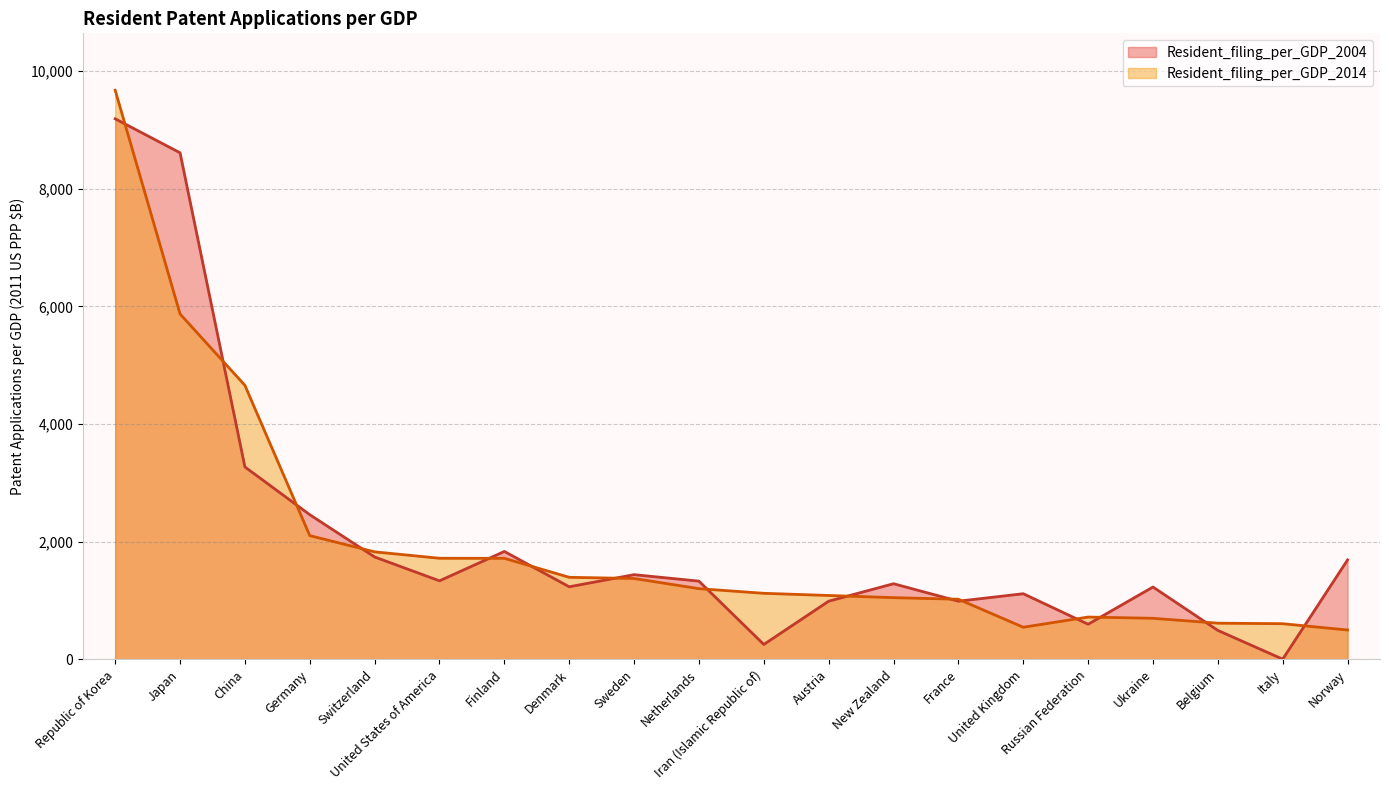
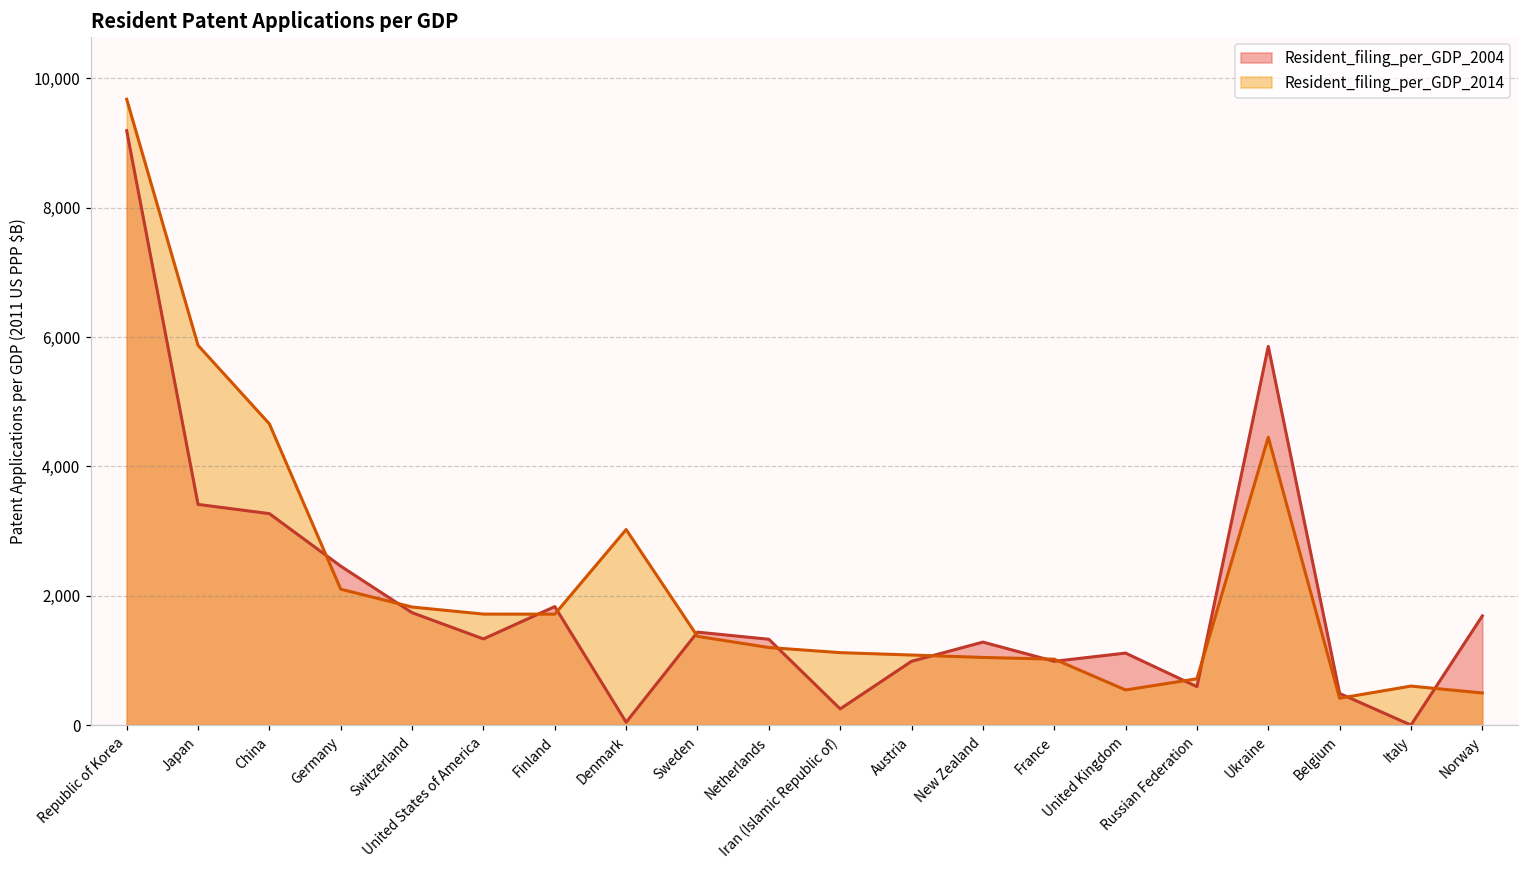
  {
    "Resident_filing_per_GDP_2004": {
      "Republic of Korea": "9,200",
-     "Japan": "8,600",
+     "Japan": "3,400",
      "China": "3,300",
      "Germany": "2,500",
      "Switzerland": "1,700",
      "United States of America": "1,300",
      "Finland": "1,800",
-     "Denmark": "1,200",
+     "Denmark": "0",
      "Sweden": "1,400",
      "Netherlands": "1,300",
      "Iran (Islamic Republic of)": "300",
      "Austria": "1,000",
      "New Zealand": "1,300",
      "United Kingdom": "1,100",
      "Russian Federation": "600",
-     "Ukraine": "1,200",
+     "Ukraine": "5,900",
      "Belgium": "500",
      "Italy": "0",
      "Norway": "1,700"
    },
    "Resident_filing_per_GDP_2014": {
      "Republic of Korea": "9,700",
      "Japan": "5,900",
      "China": "4,700",
      "Germany": "2,100",
      "Switzerland": "1,800",
      "United States of America": "1,700",
      "Finland": "1,700",
-     "Denmark": "1,400",
+     "Denmark": "3,000",
      "Sweden": "1,400",
      "Netherlands": "1,200",
      "Iran (Islamic Republic of)": "1,100",
      "Austria": "1,100",
      "New Zealand": "1,000",
      "United Kingdom": "500",
      "Russian Federation": "700",
-     "Ukraine": "700",
-     "Belgium": "600",
+     "Ukraine": "4,500",
+     "Belgium": "400",
      "Italy": "600",
      "Norway": "500"
    }
  }
